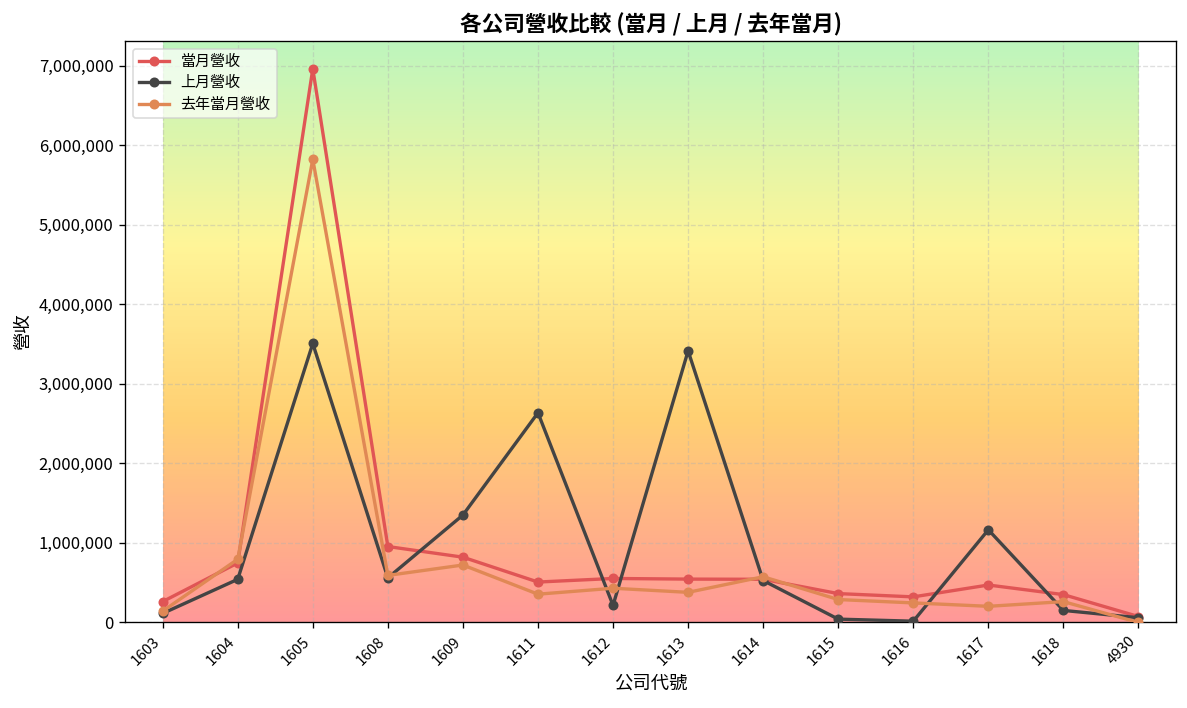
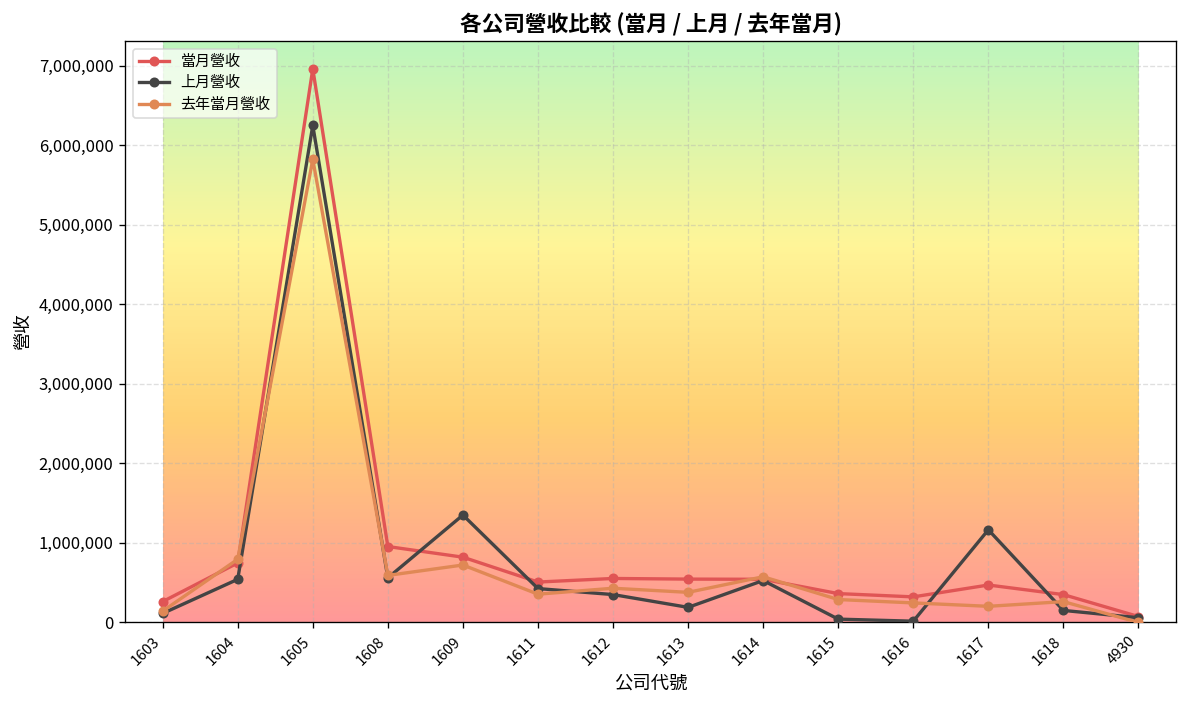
  {
    "上月營收": {
      "1604": "500,000",
-     "1605": "3,500,000",
+     "1605": "6,200,000",
      "1609": "1,400,000",
-     "1611": "2,600,000",
-     "1612": "200,000",
-     "1613": "3,400,000",
+     "1611": "400,000",
+     "1612": "400,000",
+     "1613": "200,000",
      "1615": "0",
      "1616": "0",
      "1617": "1,200,000",
      "1618": "200,000"
    }
  }
